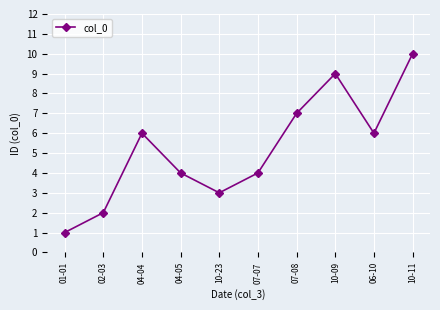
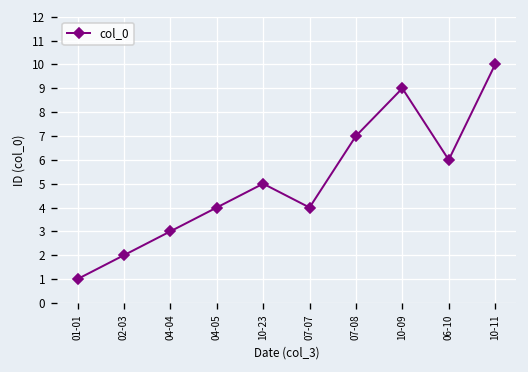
  {
    "01-01": 1,
    "02-03": 2,
-   "04-04": 6,
+   "04-04": 3,
    "04-05": 4,
-   "10-23": 3,
+   "10-23": 5,
    "07-07": 4,
    "07-08": 7,
    "10-09": 9,
    "06-10": 6,
    "10-11": 10
  }
